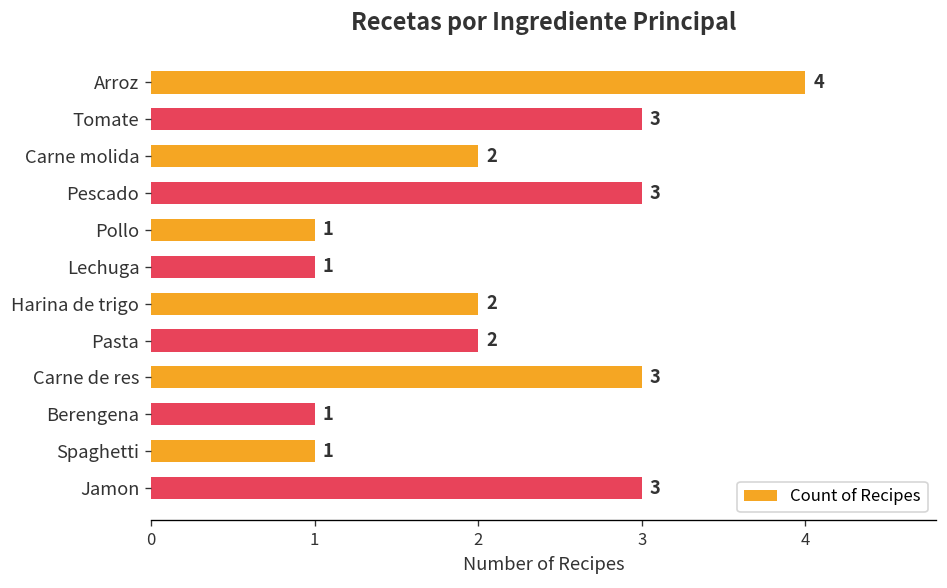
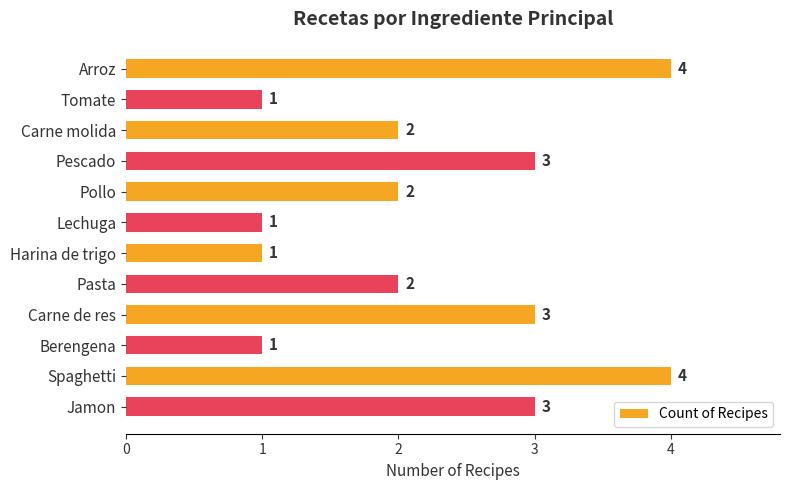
  {
    "Arroz": 4,
-   "Tomate": 3,
+   "Tomate": 1,
    "Carne molida": 2,
    "Pescado": 3,
-   "Pollo": 1,
+   "Pollo": 2,
    "Lechuga": 1,
-   "Harina de trigo": 2,
+   "Harina de trigo": 1,
    "Pasta": 2,
    "Carne de res": 3,
    "Berengena": 1,
-   "Spaghetti": 1,
+   "Spaghetti": 4,
    "Jamon": 3
  }
